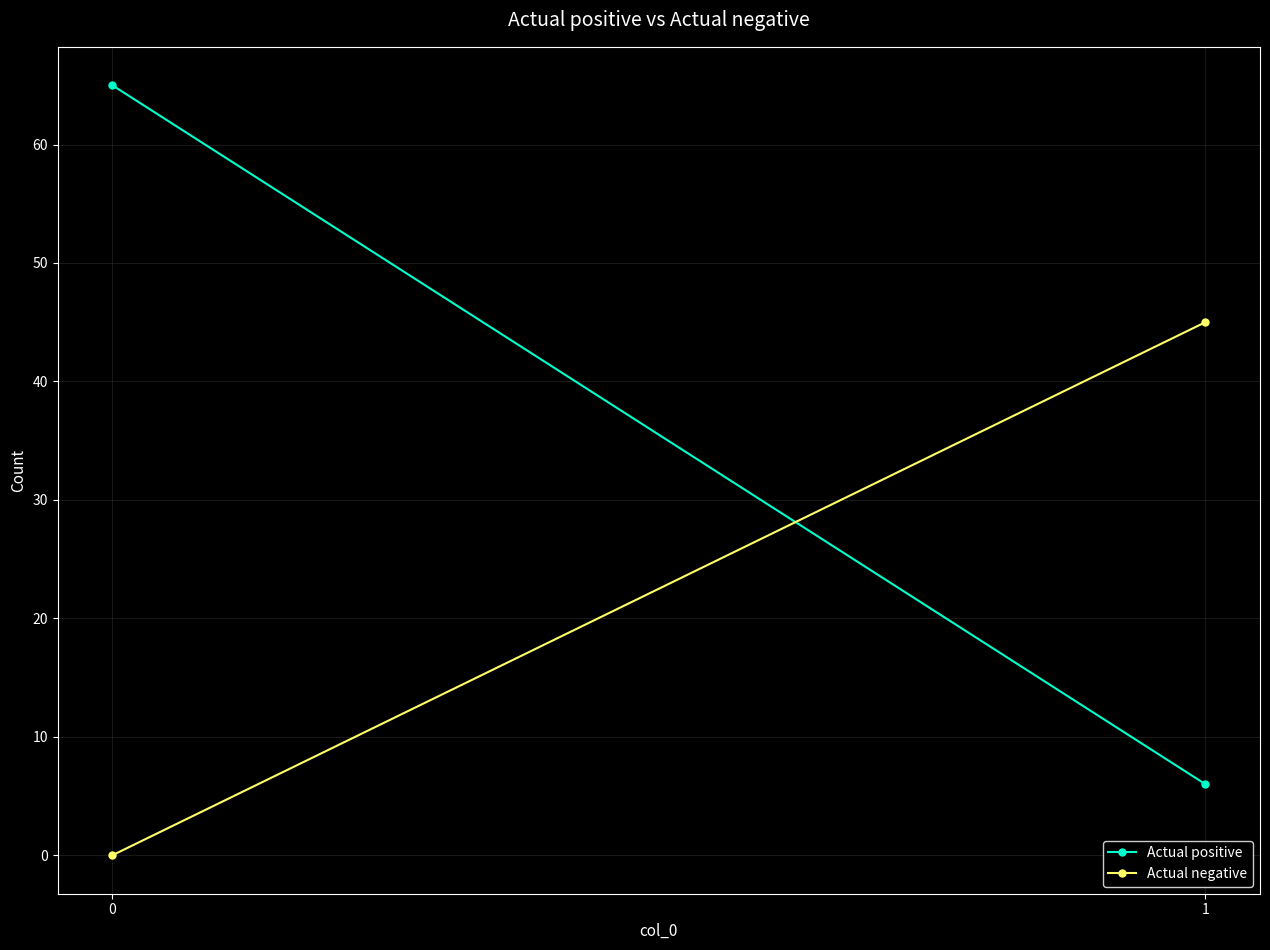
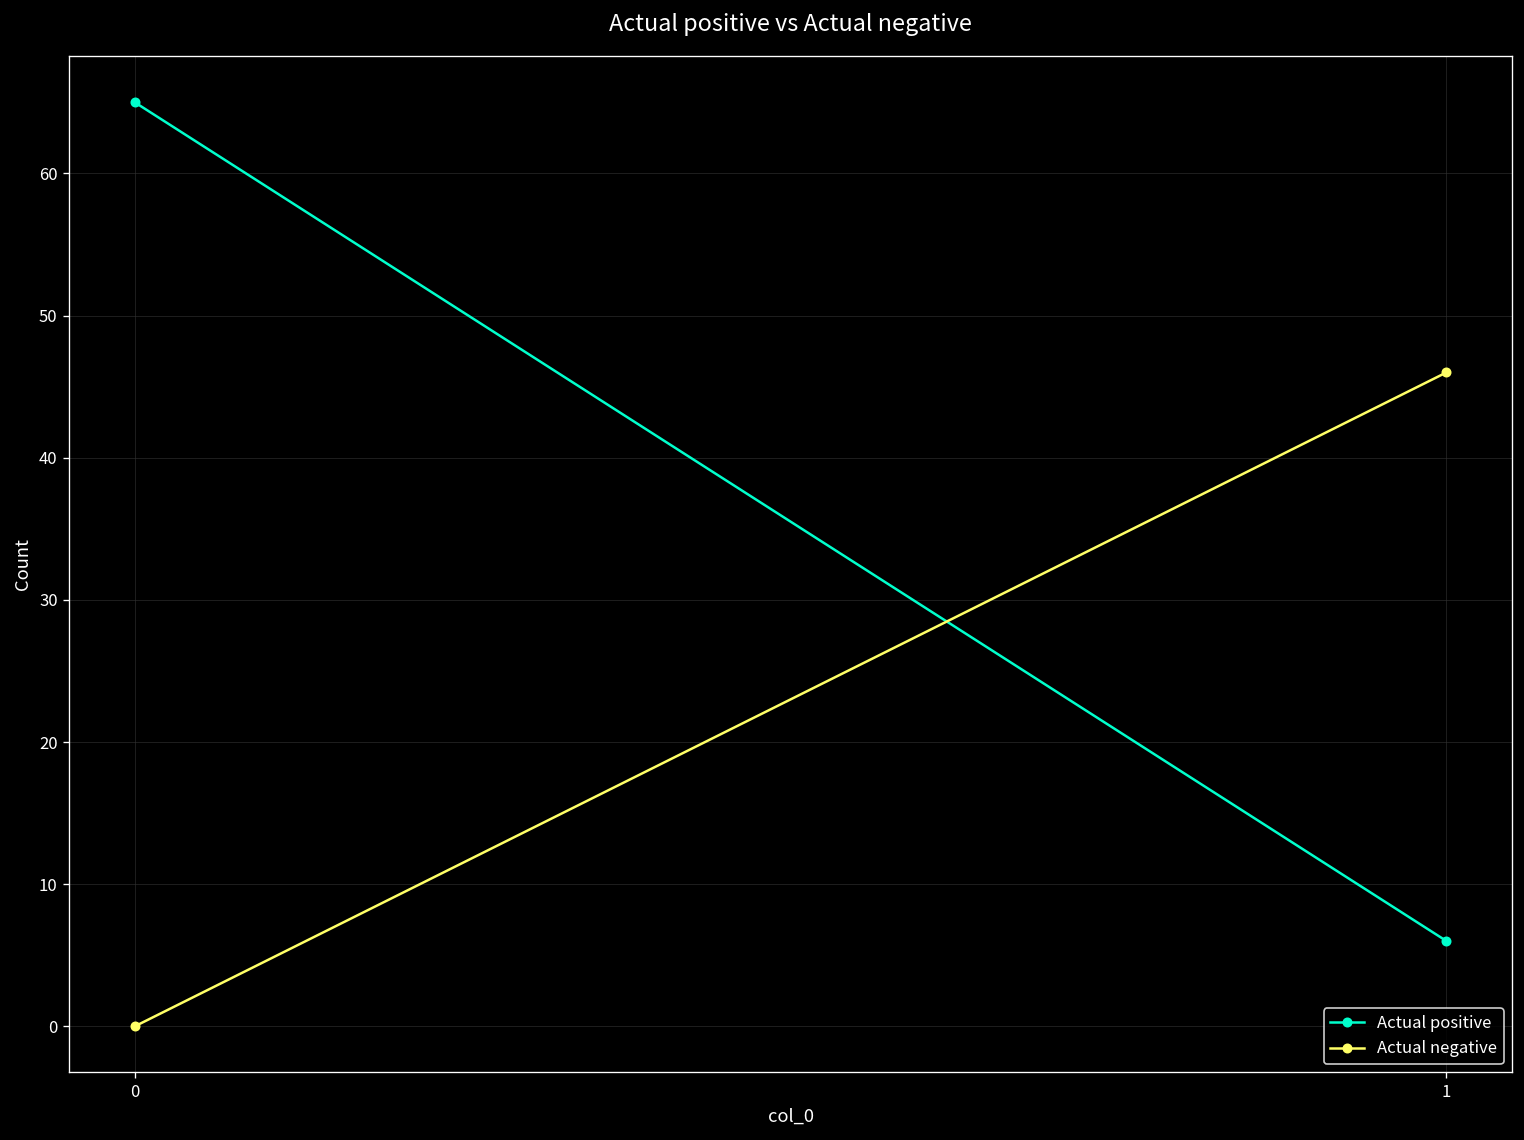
  {
    "Actual positive": {
      "0": 65,
      "1": 6
    },
    "Actual negative": {
      "0": 0,
-     "1": 45
+     "1": 46
    }
  }
